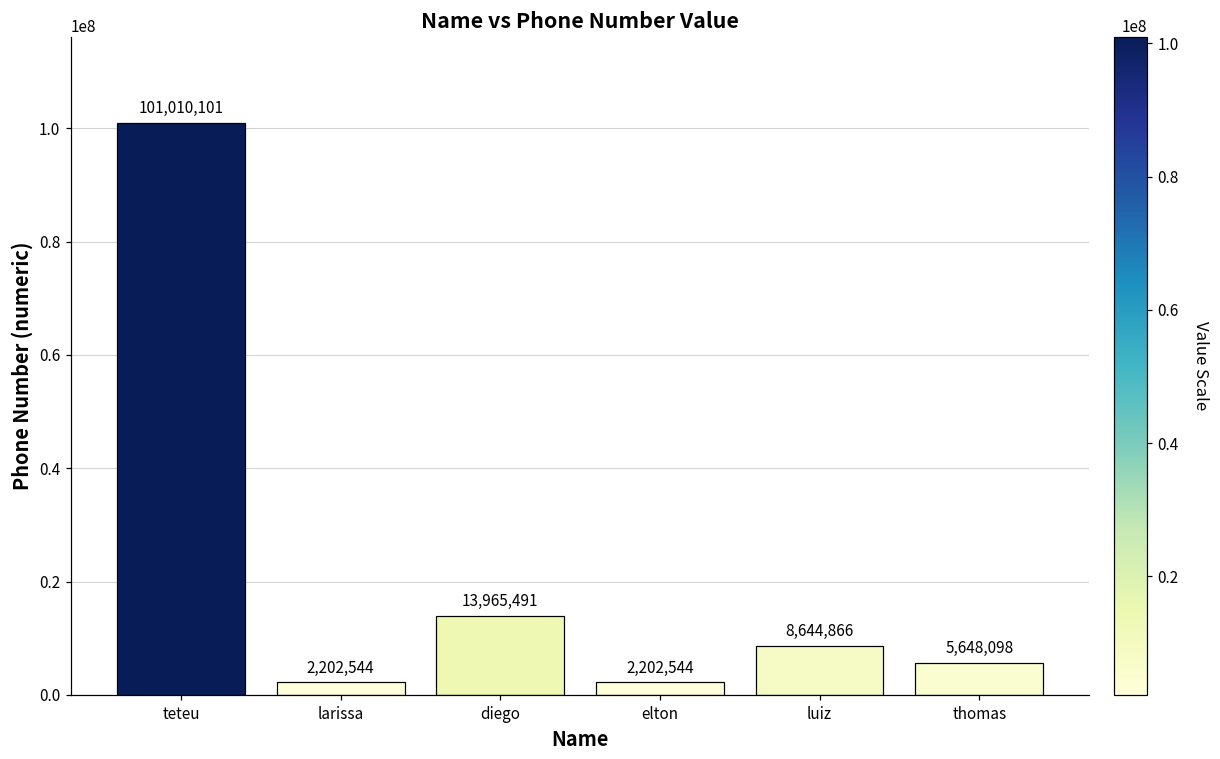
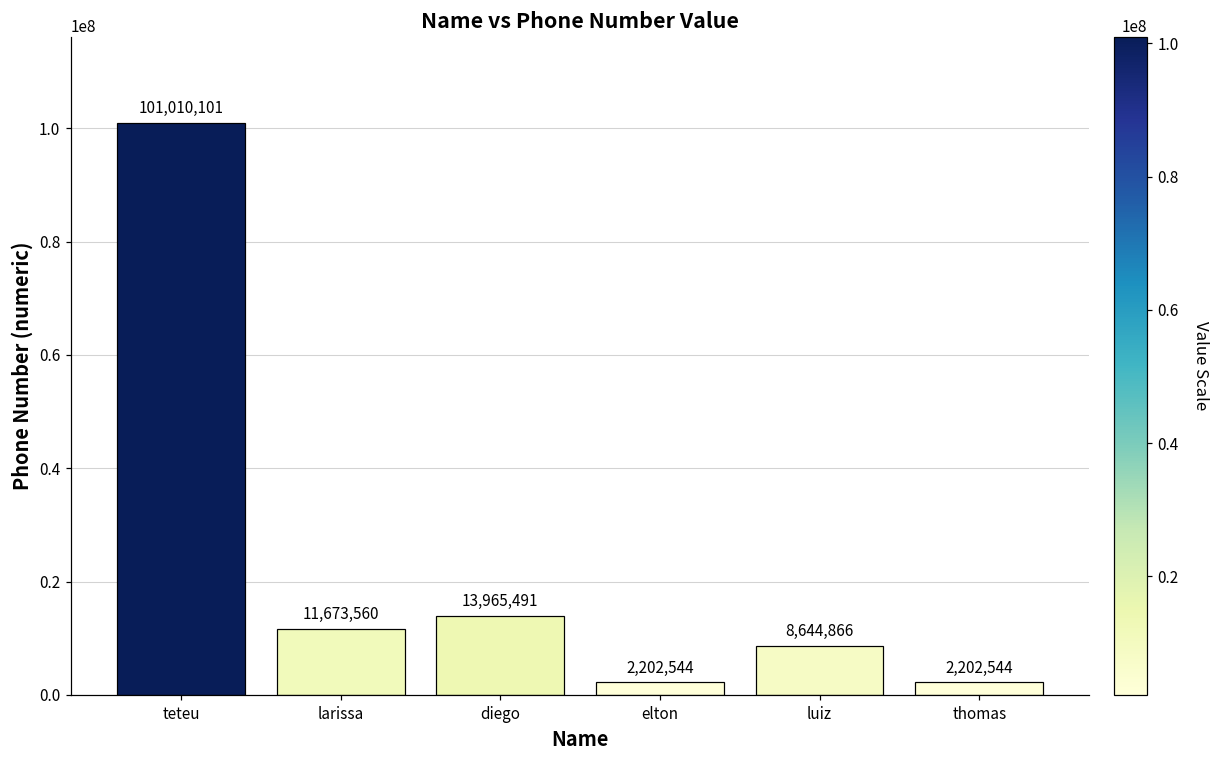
  {
    "teteu": "101,010,101",
-   "larissa": "2,202,544",
+   "larissa": "11,673,560",
    "diego": "13,965,491",
    "elton": "2,202,544",
    "luiz": "8,644,866",
-   "thomas": "5,648,098"
+   "thomas": "2,202,544"
  }
